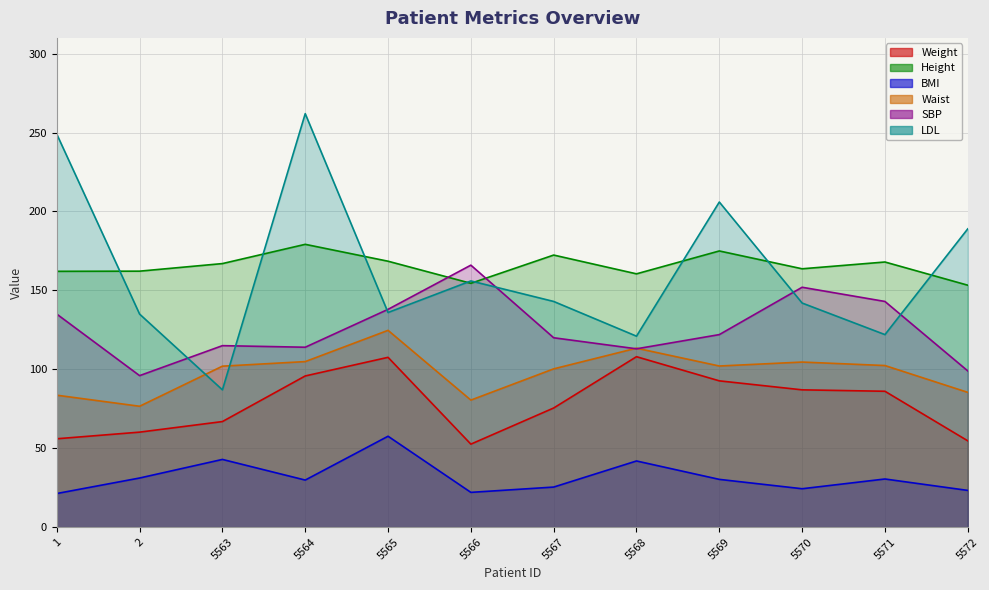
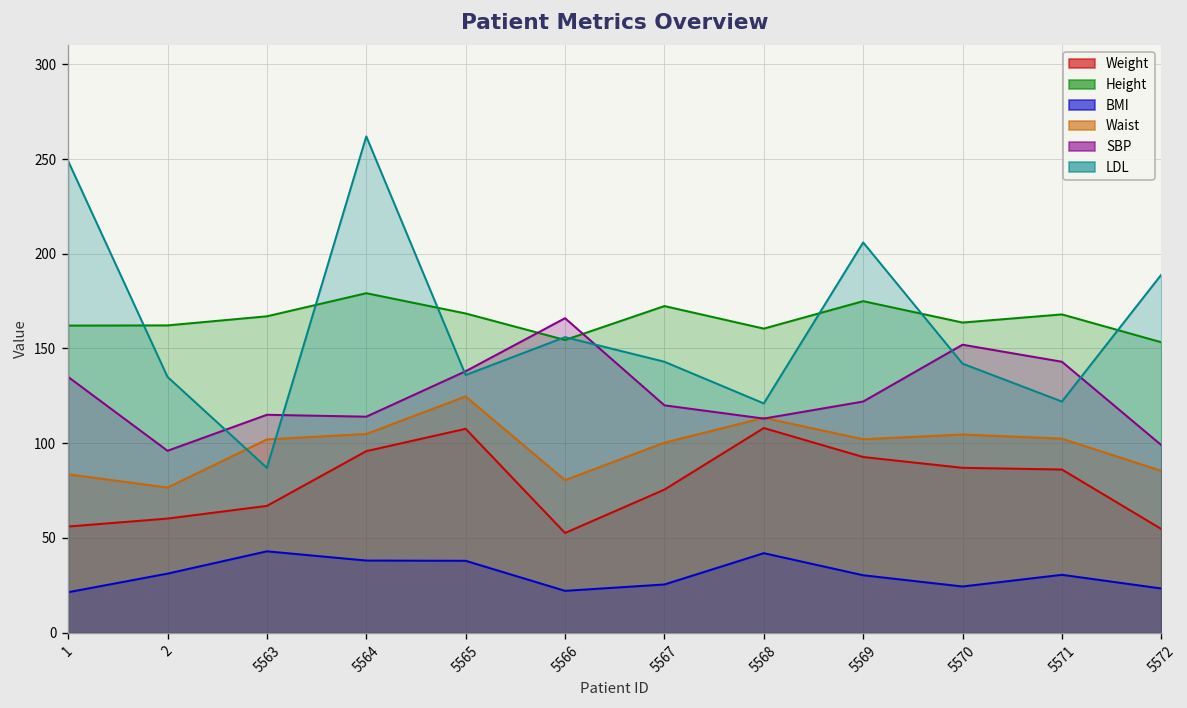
  {
    "BMI": {
      "1": 21,
      "2": 31,
      "5563": 43,
-     "5564": 30,
-     "5565": 58,
+     "5564": 38,
+     "5565": 38,
      "5566": 22,
      "5567": 25,
      "5568": 42,
      "5569": 30,
      "5570": 24,
      "5571": 31,
      "5572": 23
    }
  }
